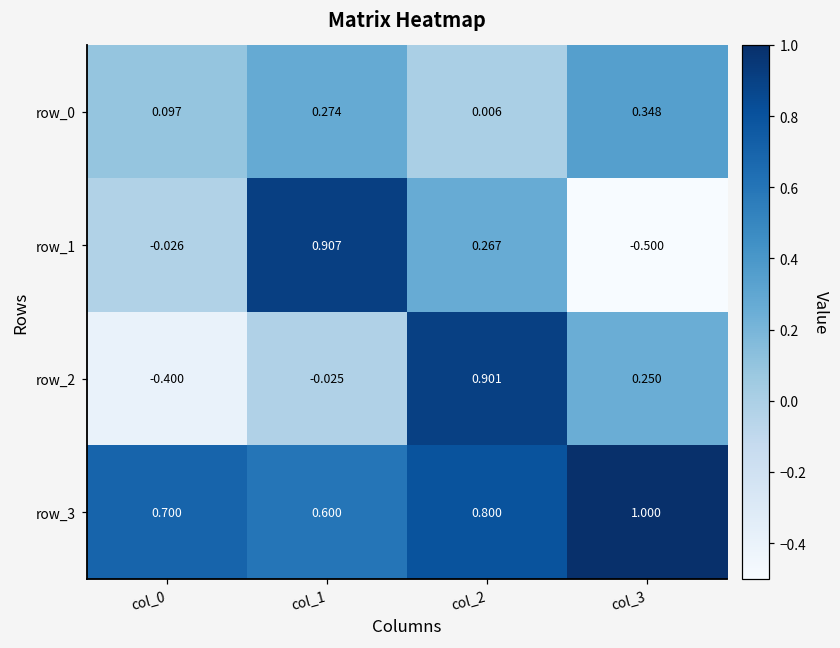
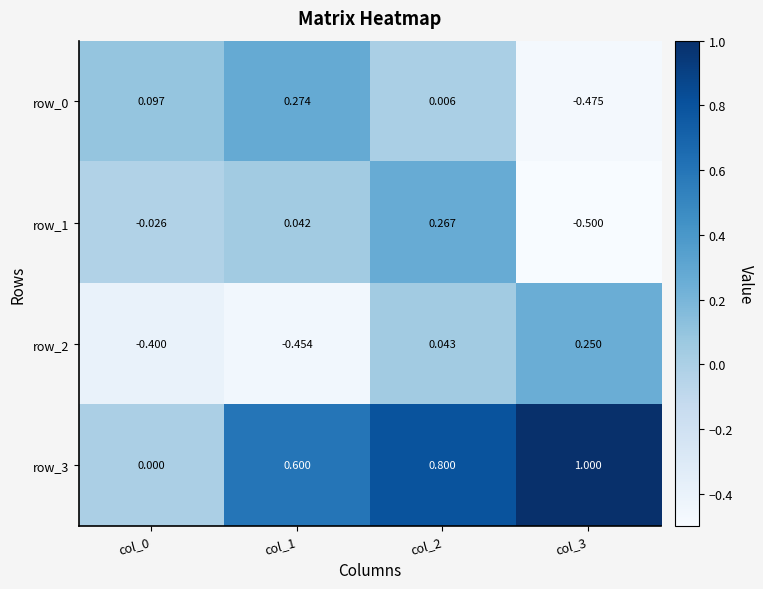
  {
    "row_0": {
      "col_0": 0.097,
      "col_1": 0.274,
      "col_2": 0.006,
-     "col_3": 0.348
+     "col_3": -0.475
    },
    "row_1": {
      "col_0": -0.026,
-     "col_1": 0.907,
+     "col_1": 0.042,
      "col_2": 0.267,
      "col_3": -0.500
    },
    "row_2": {
      "col_0": -0.400,
-     "col_1": -0.025,
-     "col_2": 0.901,
+     "col_1": -0.454,
+     "col_2": 0.043,
      "col_3": 0.250
    },
    "row_3": {
-     "col_0": 0.700,
+     "col_0": 0.000,
      "col_1": 0.600,
      "col_2": 0.800,
      "col_3": 1.000
    }
  }
